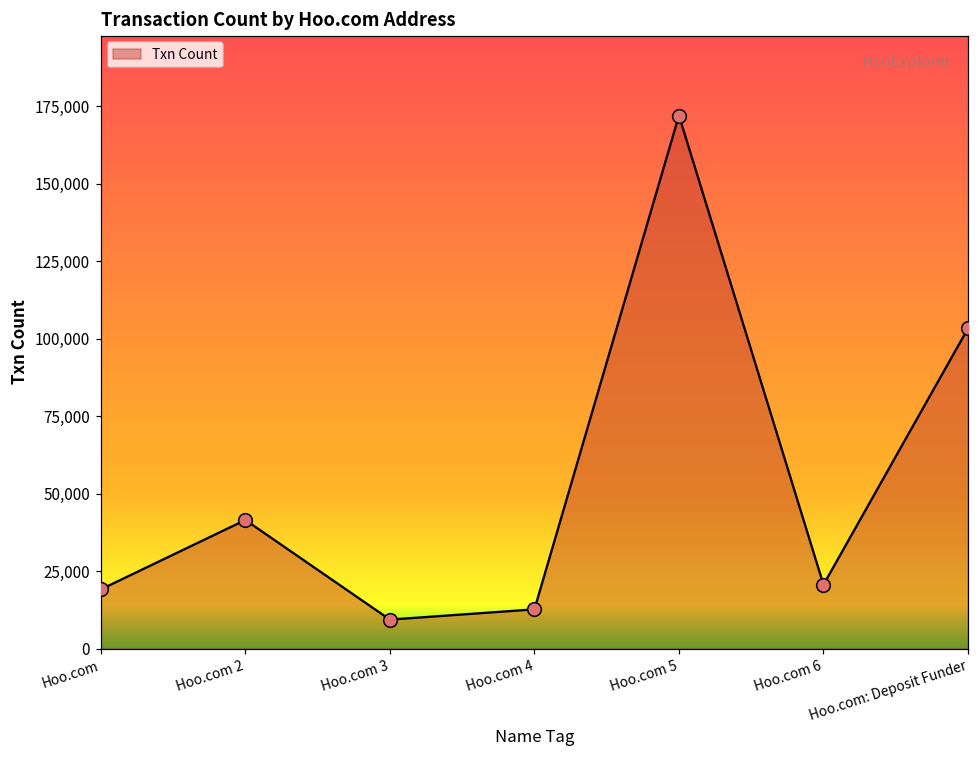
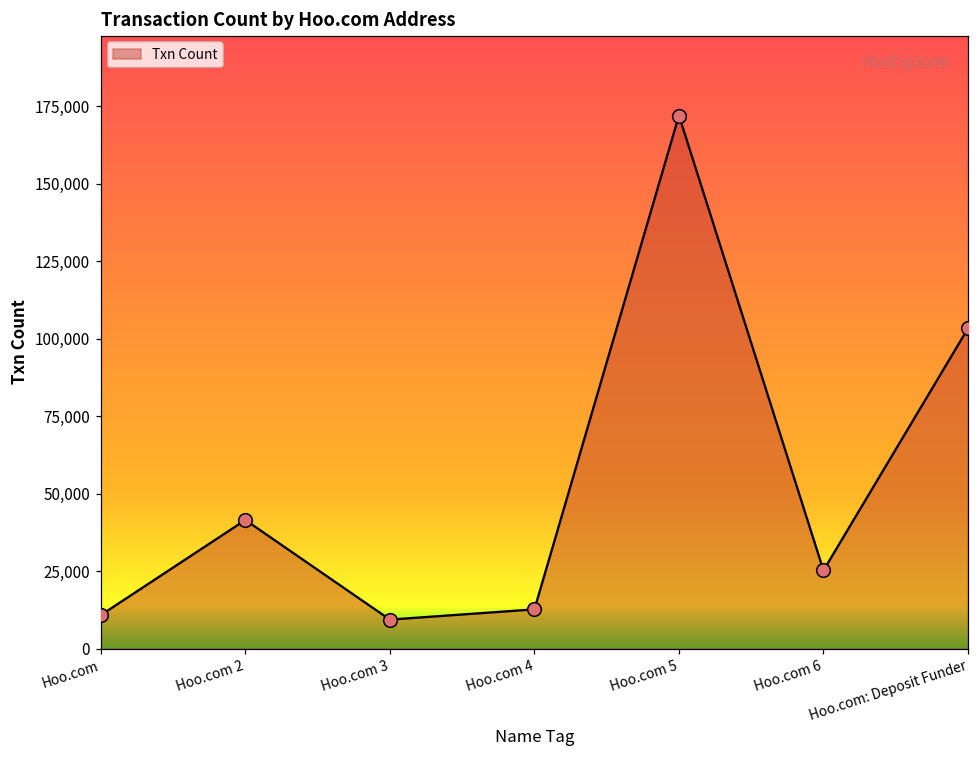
  {
-   "Hoo.com": "19,000",
+   "Hoo.com": "11,000",
    "Hoo.com 2": "41,000",
    "Hoo.com 3": "9,000",
    "Hoo.com 4": "13,000",
    "Hoo.com 5": "172,000",
-   "Hoo.com 6": "21,000",
+   "Hoo.com 6": "25,000",
    "Hoo.com: Deposit Funder": "103,000"
  }
